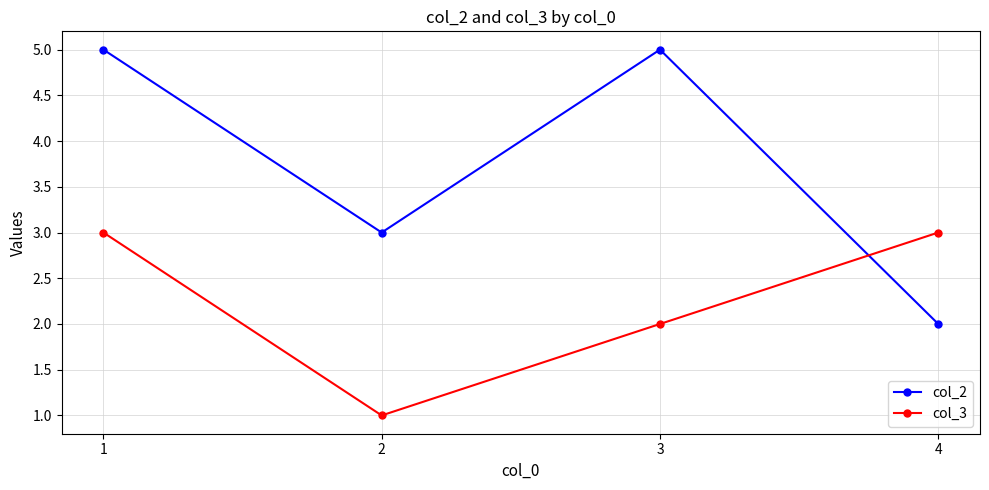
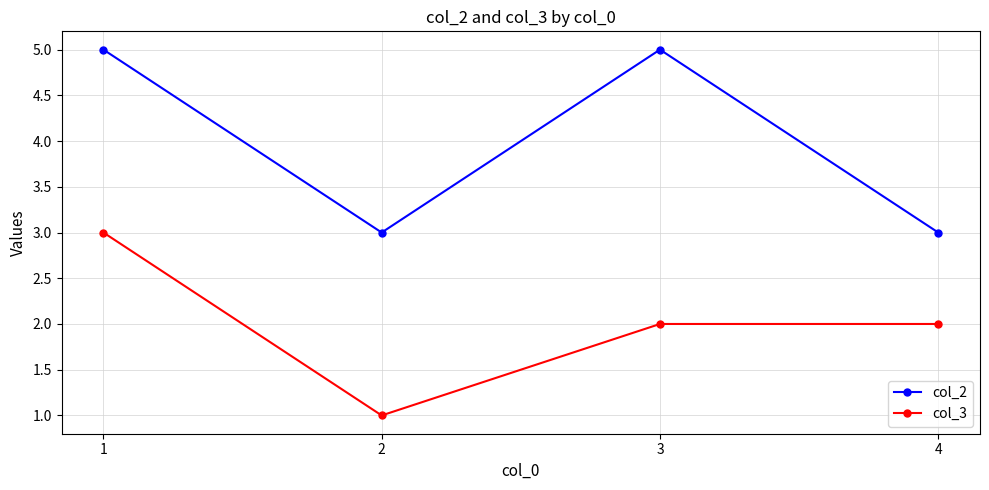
  {
    "col_2": {
      "1": 5,
      "2": 3,
      "3": 5,
-     "4": 2
+     "4": 3
    },
    "col_3": {
      "1": 3,
      "2": 1,
      "3": 2,
-     "4": 3
+     "4": 2
    }
  }
